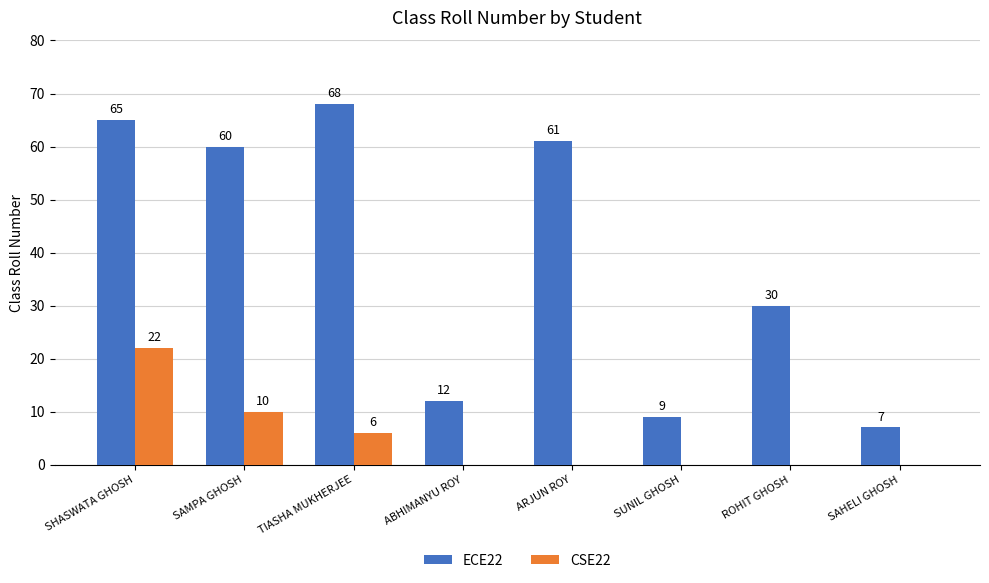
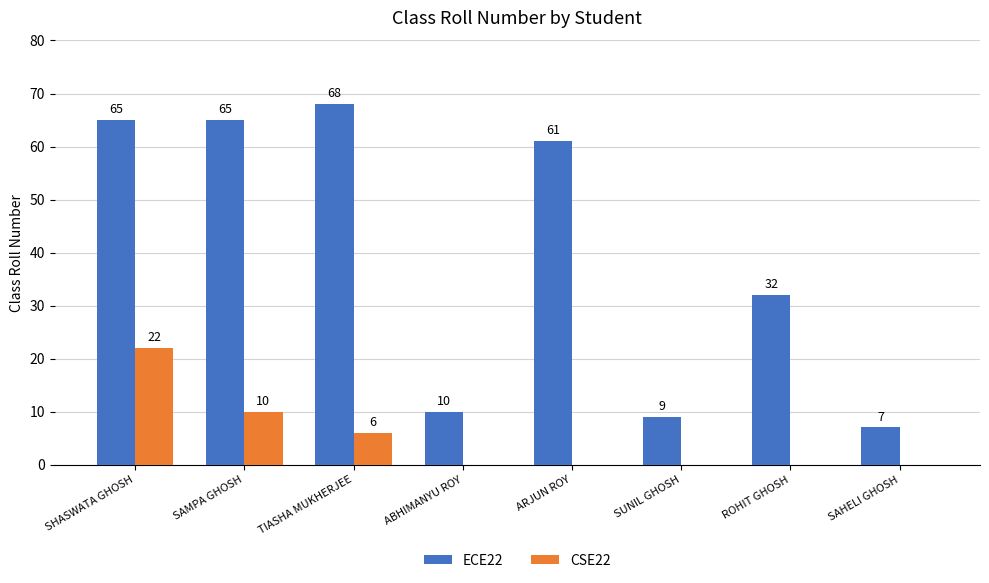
  {
    "ECE22": {
      "SHASWATA GHOSH": 65,
-     "SAMPA GHOSH": 60,
+     "SAMPA GHOSH": 65,
      "TIASHA MUKHERJEE": 68,
-     "ABHIMANYU ROY": 12,
+     "ABHIMANYU ROY": 10,
      "ARJUN ROY": 61,
      "SUNIL GHOSH": 9,
-     "ROHIT GHOSH": 30,
+     "ROHIT GHOSH": 32,
      "SAHELI GHOSH": 7
    },
    "CSE22": {
      "SHASWATA GHOSH": 22,
      "SAMPA GHOSH": 10,
      "TIASHA MUKHERJEE": 6
    }
  }
